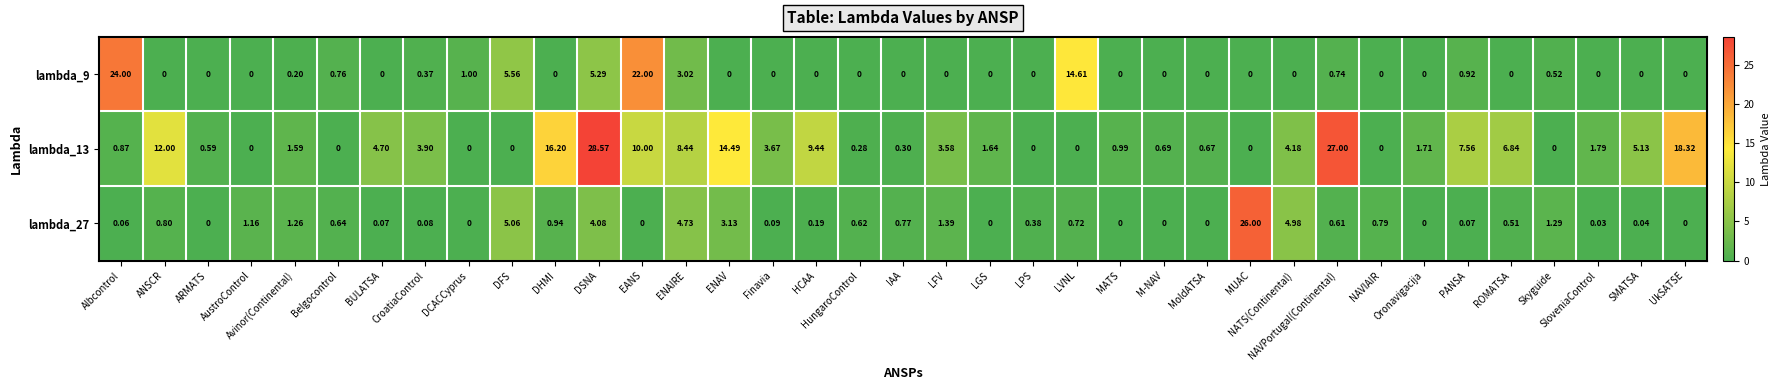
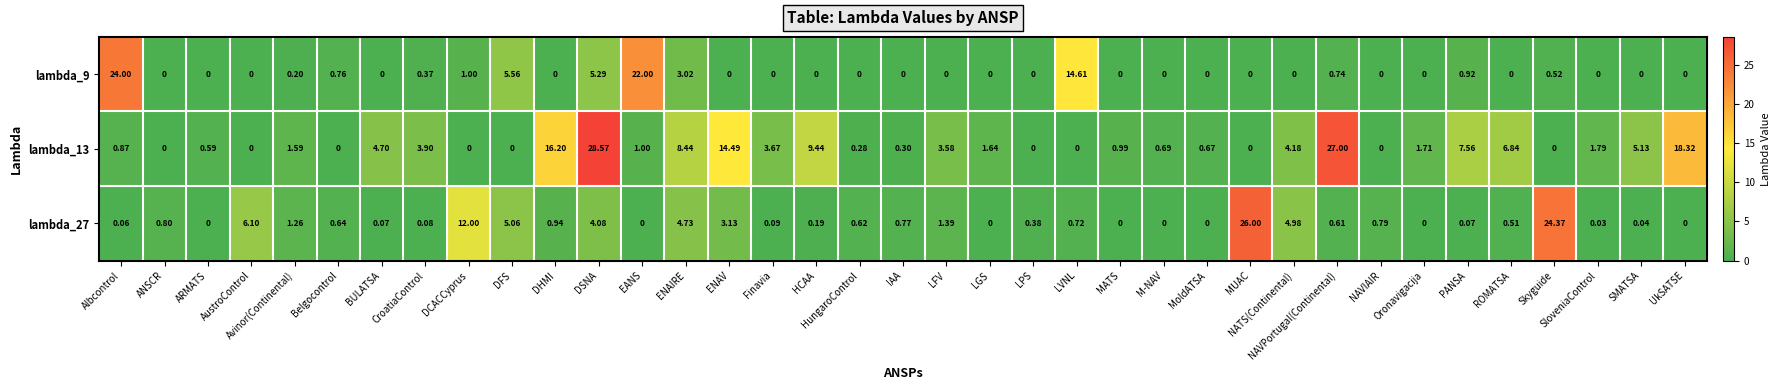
  {
    "lambda_9": {
      "Albcontrol": 24.00,
      "ANSCR": 0,
      "ARMATS": 0,
      "AustroControl": 0,
      "Avinor(Continental)": 0.20,
      "Belgocontrol": 0.76,
      "BULATSA": 0,
      "CroatiaControl": 0.37,
      "DCACCyprus": 1.00,
      "DFS": 5.56,
      "DHMI": 0,
      "DSNA": 5.29,
      "EANS": 22.00,
      "ENAIRE": 3.02,
      "ENAV": 0,
      "Finavia": 0,
      "HCAA": 0,
      "HungaroControl": 0,
      "IAA": 0,
      "LFV": 0,
      "LGS": 0,
      "LPS": 0,
      "LVNL": 14.61,
      "MATS": 0,
      "M-NAV": 0,
      "MoldATSA": 0,
      "MUAC": 0,
      "NATS(Continental)": 0,
      "NAVPortugal(Continental)": 0.74,
      "NAVIAIR": 0,
      "Oronavigacija": 0,
      "PANSA": 0.92,
      "ROMATSA": 0,
      "Skyguide": 0.52,
      "SloveniaControl": 0,
      "SMATSA": 0,
      "UkSATSE": 0
    },
    "lambda_13": {
      "Albcontrol": 0.87,
-     "ANSCR": 12.00,
+     "ANSCR": 0,
      "ARMATS": 0.59,
      "AustroControl": 0,
      "Avinor(Continental)": 1.59,
      "Belgocontrol": 0,
      "BULATSA": 4.70,
      "CroatiaControl": 3.90,
      "DCACCyprus": 0,
      "DFS": 0,
      "DHMI": 16.20,
      "DSNA": 28.57,
-     "EANS": 10.00,
+     "EANS": 1.00,
      "ENAIRE": 8.44,
      "ENAV": 14.49,
      "Finavia": 3.67,
      "HCAA": 9.44,
      "HungaroControl": 0.28,
      "IAA": 0.30,
      "LFV": 3.58,
      "LGS": 1.64,
      "LPS": 0,
      "LVNL": 0,
      "MATS": 0.99,
      "M-NAV": 0.69,
      "MoldATSA": 0.67,
      "MUAC": 0,
      "NATS(Continental)": 4.18,
      "NAVPortugal(Continental)": 27.00,
      "NAVIAIR": 0,
      "Oronavigacija": 1.71,
      "PANSA": 7.56,
      "ROMATSA": 6.84,
      "Skyguide": 0,
      "SloveniaControl": 1.79,
      "SMATSA": 5.13,
      "UkSATSE": 18.32
    },
    "lambda_27": {
      "Albcontrol": 0.06,
      "ANSCR": 0.80,
      "ARMATS": 0,
-     "AustroControl": 1.16,
+     "AustroControl": 6.10,
      "Avinor(Continental)": 1.26,
      "Belgocontrol": 0.64,
      "BULATSA": 0.07,
      "CroatiaControl": 0.08,
-     "DCACCyprus": 0,
+     "DCACCyprus": 12.00,
      "DFS": 5.06,
      "DHMI": 0.94,
      "DSNA": 4.08,
      "EANS": 0,
      "ENAIRE": 4.73,
      "ENAV": 3.13,
      "Finavia": 0.09,
      "HCAA": 0.19,
      "HungaroControl": 0.62,
      "IAA": 0.77,
      "LFV": 1.39,
      "LGS": 0,
      "LPS": 0.38,
      "LVNL": 0.72,
      "MATS": 0,
      "M-NAV": 0,
      "MoldATSA": 0,
      "MUAC": 26.00,
      "NATS(Continental)": 4.98,
      "NAVPortugal(Continental)": 0.61,
      "NAVIAIR": 0.79,
      "Oronavigacija": 0,
      "PANSA": 0.07,
      "ROMATSA": 0.51,
-     "Skyguide": 1.29,
+     "Skyguide": 24.37,
      "SloveniaControl": 0.03,
      "SMATSA": 0.04,
      "UkSATSE": 0
    }
  }
